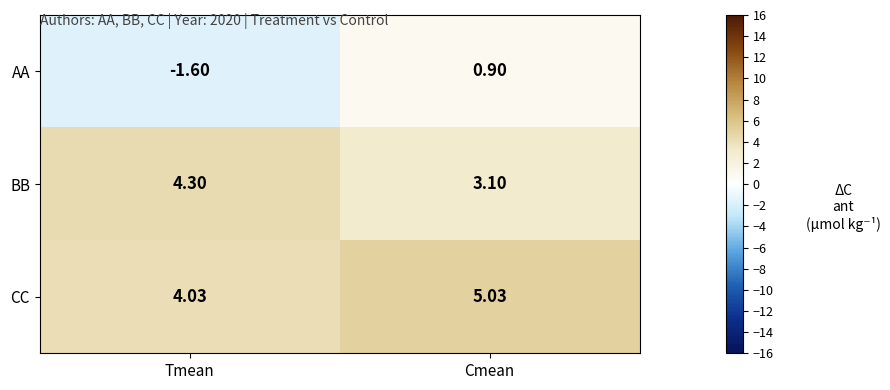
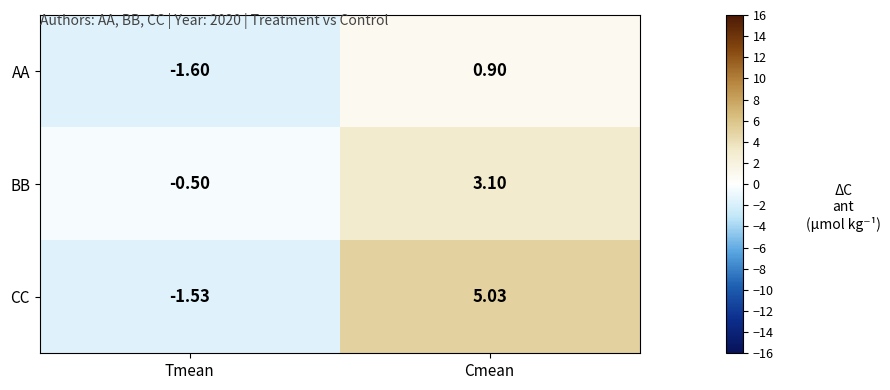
  {
    "AA": {
      "Tmean": -1.60,
      "Cmean": 0.90
    },
    "BB": {
-     "Tmean": 4.30,
+     "Tmean": -0.50,
      "Cmean": 3.10
    },
    "CC": {
-     "Tmean": 4.03,
+     "Tmean": -1.53,
      "Cmean": 5.03
    }
  }
